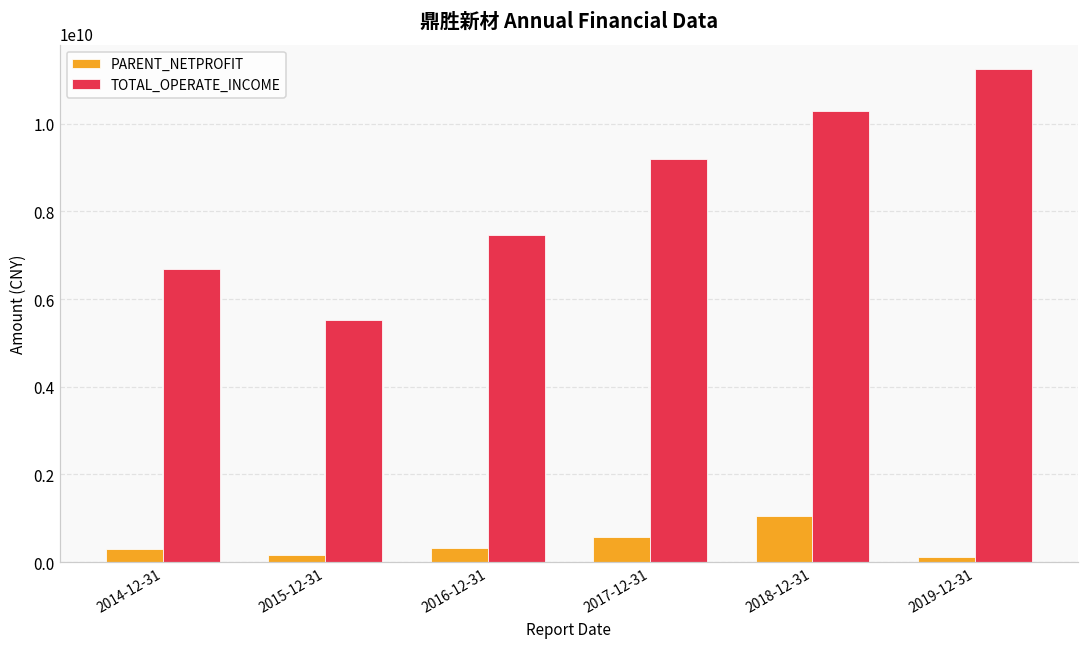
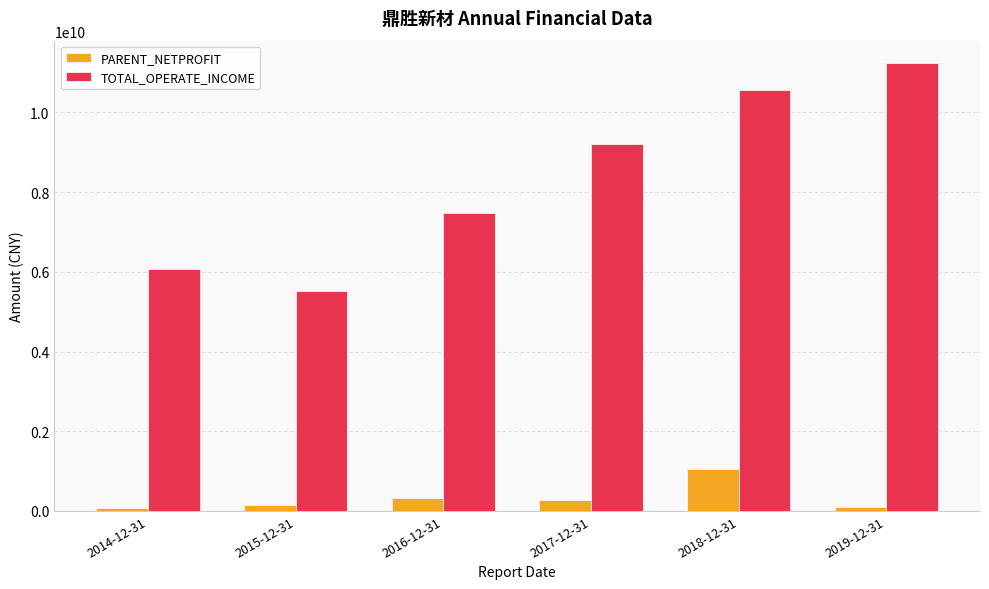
  {
    "PARENT_NETPROFIT": {
-     "2014-12-31": 300000000,
+     "2014-12-31": 100000000,
      "2015-12-31": 200000000,
      "2016-12-31": 300000000,
-     "2017-12-31": 600000000,
+     "2017-12-31": 300000000,
      "2018-12-31": 1100000000,
      "2019-12-31": 100000000
    },
    "TOTAL_OPERATE_INCOME": {
-     "2014-12-31": 6700000000,
+     "2014-12-31": 6100000000,
      "2015-12-31": 5500000000,
      "2016-12-31": 7500000000,
      "2017-12-31": 9200000000,
-     "2018-12-31": 10300000000,
+     "2018-12-31": 10600000000,
      "2019-12-31": 11200000000
    }
  }
